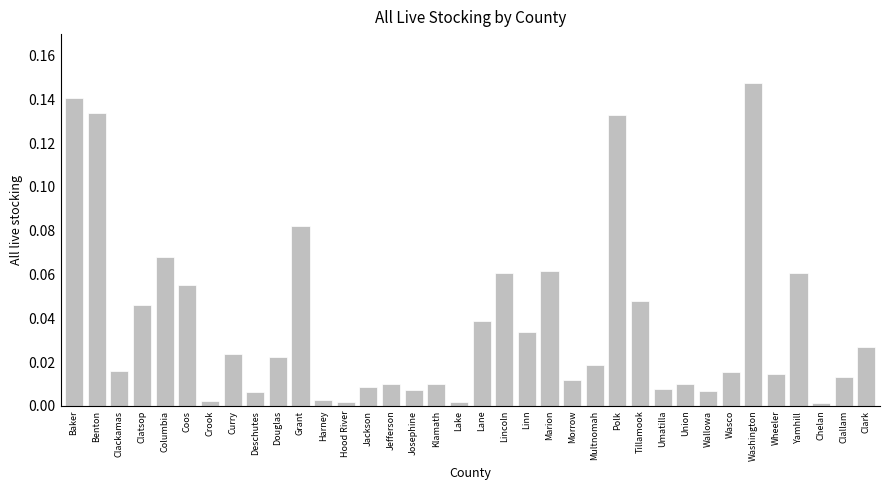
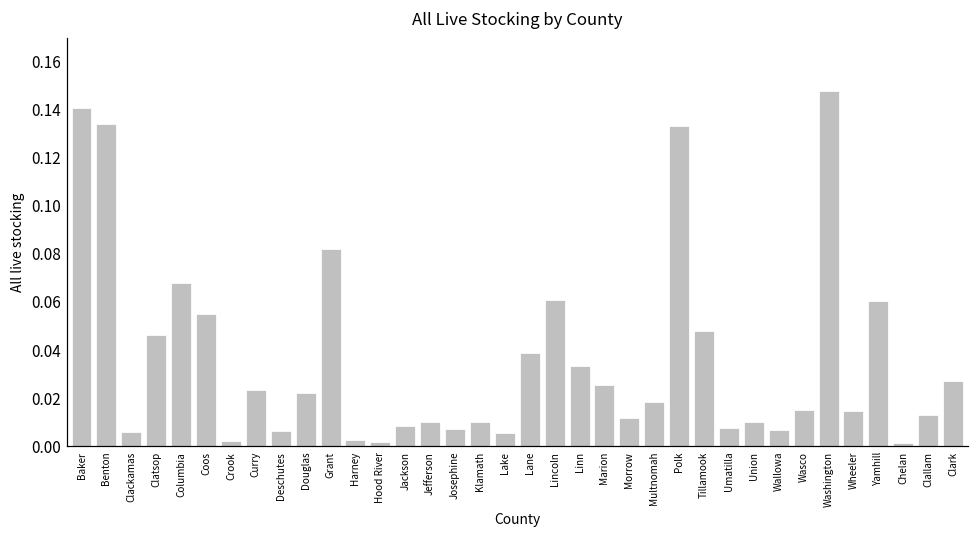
  {
    "Baker": 0.141,
    "Benton": 0.134,
-   "Clackamas": 0.016,
+   "Clackamas": 0.006,
    "Clatsop": 0.046,
    "Columbia": 0.068,
    "Coos": 0.055,
    "Crook": 0.002,
    "Curry": 0.024,
    "Deschutes": 0.006,
    "Douglas": 0.022,
    "Grant": 0.082,
    "Harney": 0.003,
    "Hood River": 0.002,
    "Jackson": 0.008,
    "Jefferson": 0.010,
    "Josephine": 0.007,
    "Klamath": 0.010,
-   "Lake": 0.002,
+   "Lake": 0.006,
    "Lane": 0.039,
    "Lincoln": 0.061,
    "Linn": 0.034,
-   "Marion": 0.062,
+   "Marion": 0.026,
    "Morrow": 0.012,
    "Multnomah": 0.019,
    "Polk": 0.133,
    "Tillamook": 0.048,
    "Umatilla": 0.008,
    "Union": 0.010,
    "Wallowa": 0.007,
    "Wasco": 0.015,
    "Washington": 0.148,
    "Wheeler": 0.015,
    "Yamhill": 0.061,
    "Chelan": 0.002,
    "Clallam": 0.013,
    "Clark": 0.027
  }
